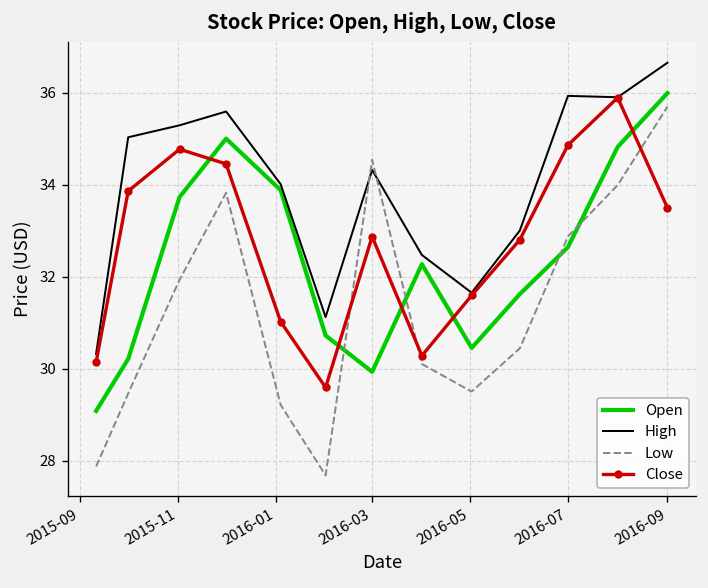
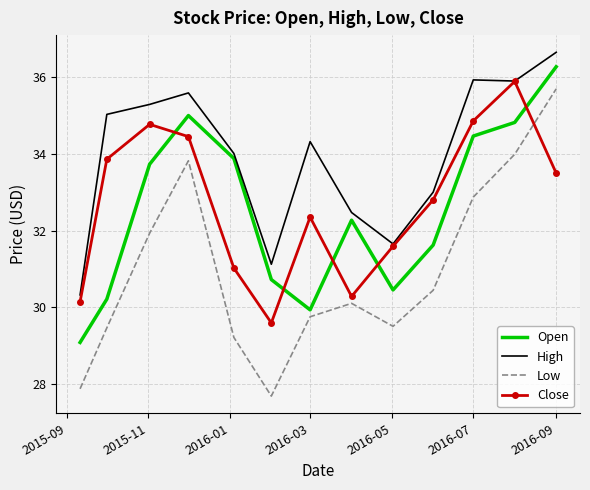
  {
    "Open": {
      "2016-03": 29.9,
-     "2016-07": 32.6,
-     "2016-09": 36.0
+     "2016-07": 34.5,
+     "2016-09": 36.3
    },
    "High": {
      "2016-03": 34.3,
      "2016-07": 35.9,
      "2016-09": 36.7
    },
    "Low": {
-     "2016-03": 34.5,
+     "2016-03": 29.8,
      "2016-07": 32.9,
      "2016-09": 35.7
    },
    "Close": {
-     "2016-03": 32.9,
+     "2016-03": 32.3,
      "2016-07": 34.9,
      "2016-09": 33.5
    }
  }
